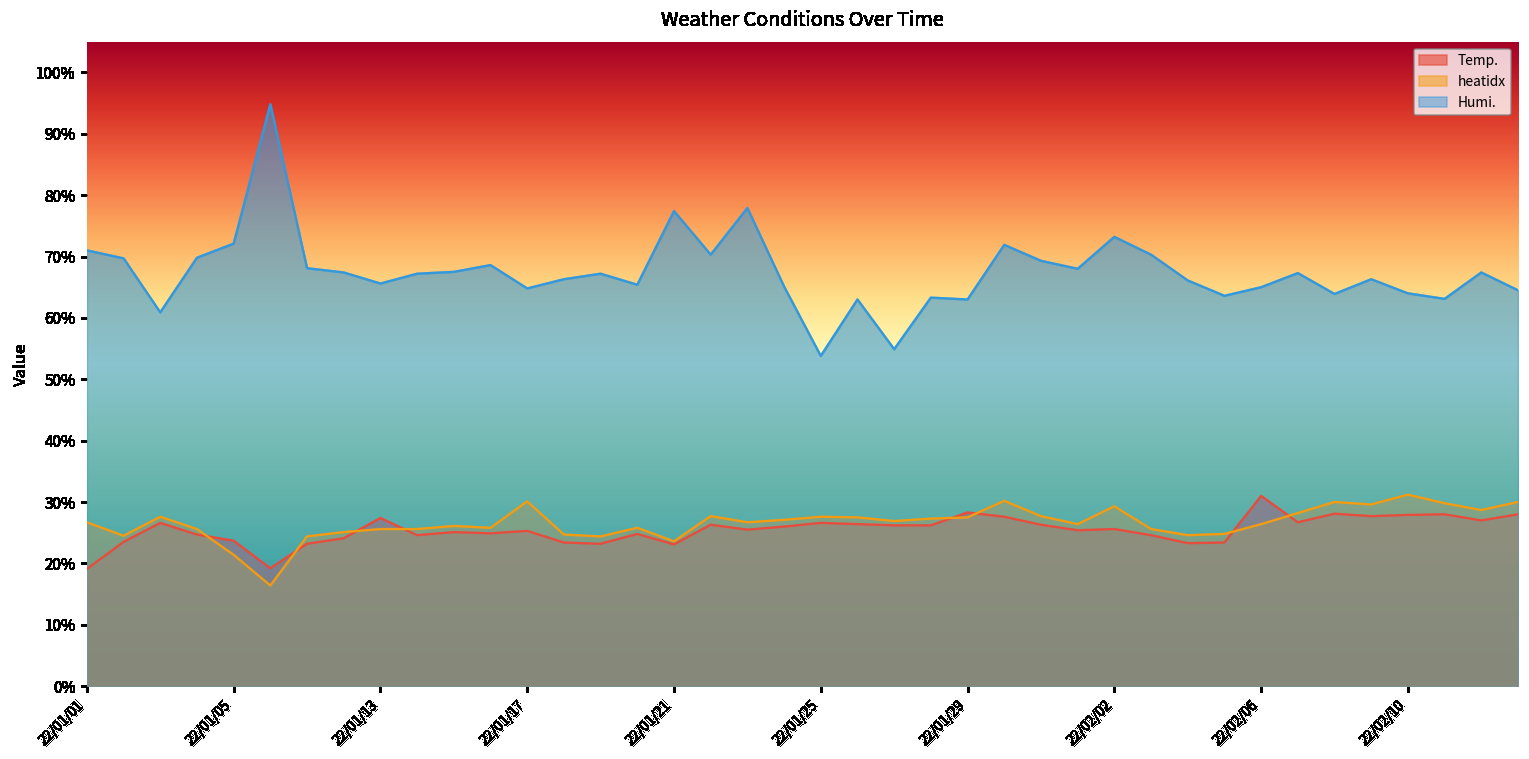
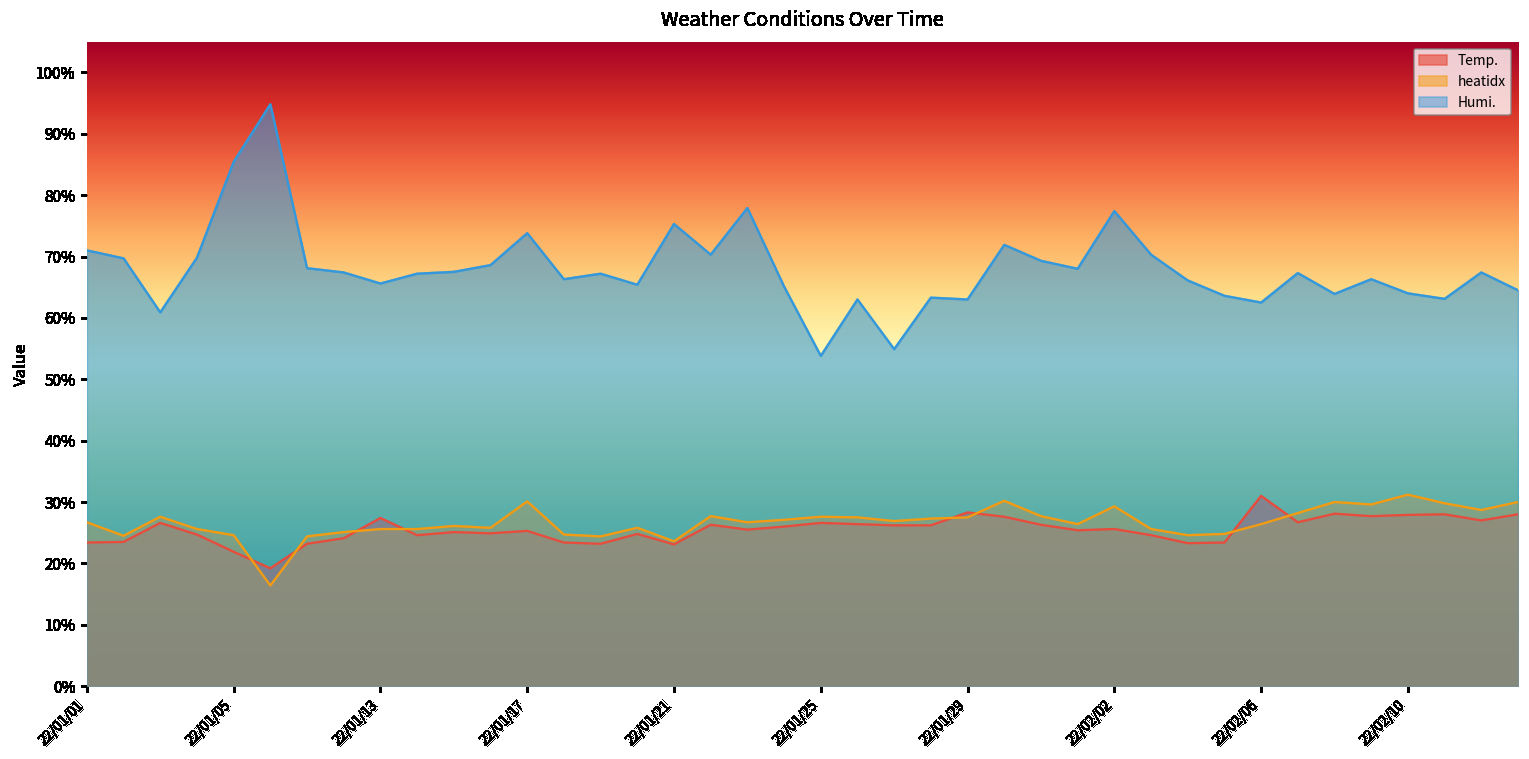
  {
    "Temp.": {
-     "22/01/01": "19%",
-     "22/01/05": "24%",
+     "22/01/01": "23%",
+     "22/01/05": "22%",
      "22/01/13": "27%",
      "22/01/17": "25%",
      "22/01/21": "23%",
      "22/01/25": "27%",
      "22/01/29": "28%",
      "22/02/02": "26%",
      "22/02/06": "31%",
      "22/02/10": "28%"
    },
    "heatidx": {
      "22/01/01": "27%",
-     "22/01/05": "21%",
+     "22/01/05": "25%",
      "22/01/13": "26%",
      "22/01/17": "30%",
      "22/01/21": "24%",
      "22/01/25": "28%",
      "22/01/29": "28%",
      "22/02/02": "29%",
      "22/02/06": "26%",
      "22/02/10": "31%"
    },
    "Humi.": {
      "22/01/01": "71%",
-     "22/01/05": "72%",
+     "22/01/05": "85%",
      "22/01/13": "66%",
-     "22/01/17": "65%",
-     "22/01/21": "77%",
+     "22/01/17": "74%",
+     "22/01/21": "75%",
      "22/01/25": "54%",
      "22/01/29": "63%",
-     "22/02/02": "73%",
-     "22/02/06": "65%",
+     "22/02/02": "77%",
+     "22/02/06": "63%",
      "22/02/10": "64%"
    }
  }
